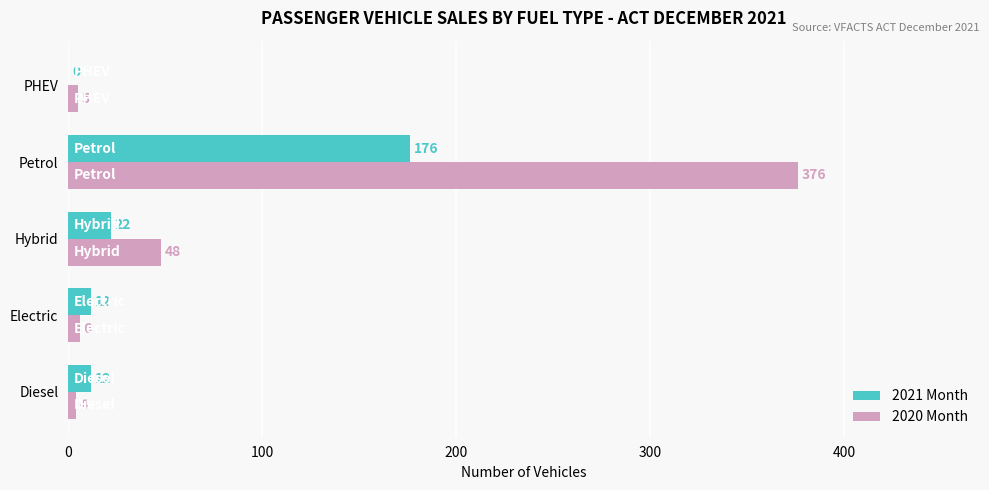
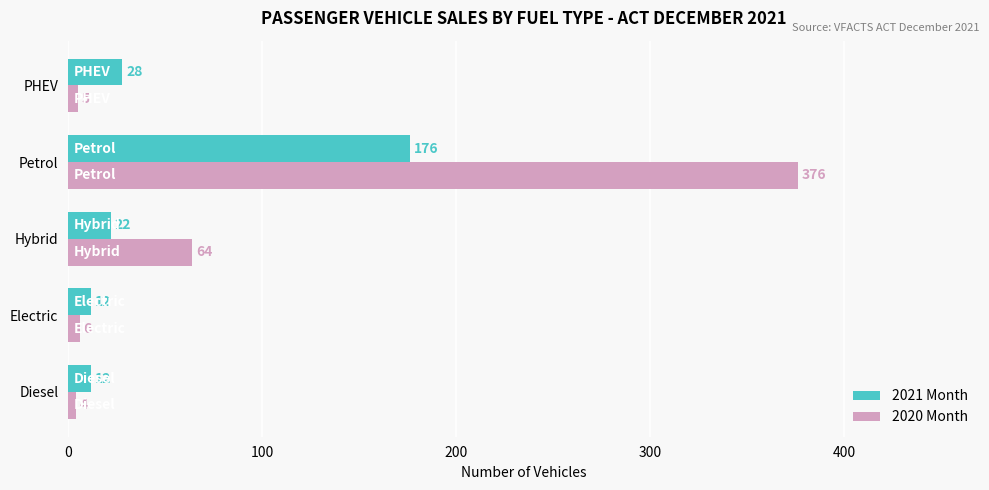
  {
    "2021 Month": {
-     "PHEV": 0
+     "PHEV": 28
    },
    "2020 Month": {
      "Petrol": 376,
-     "Hybrid": 48
+     "Hybrid": 64
    }
  }
